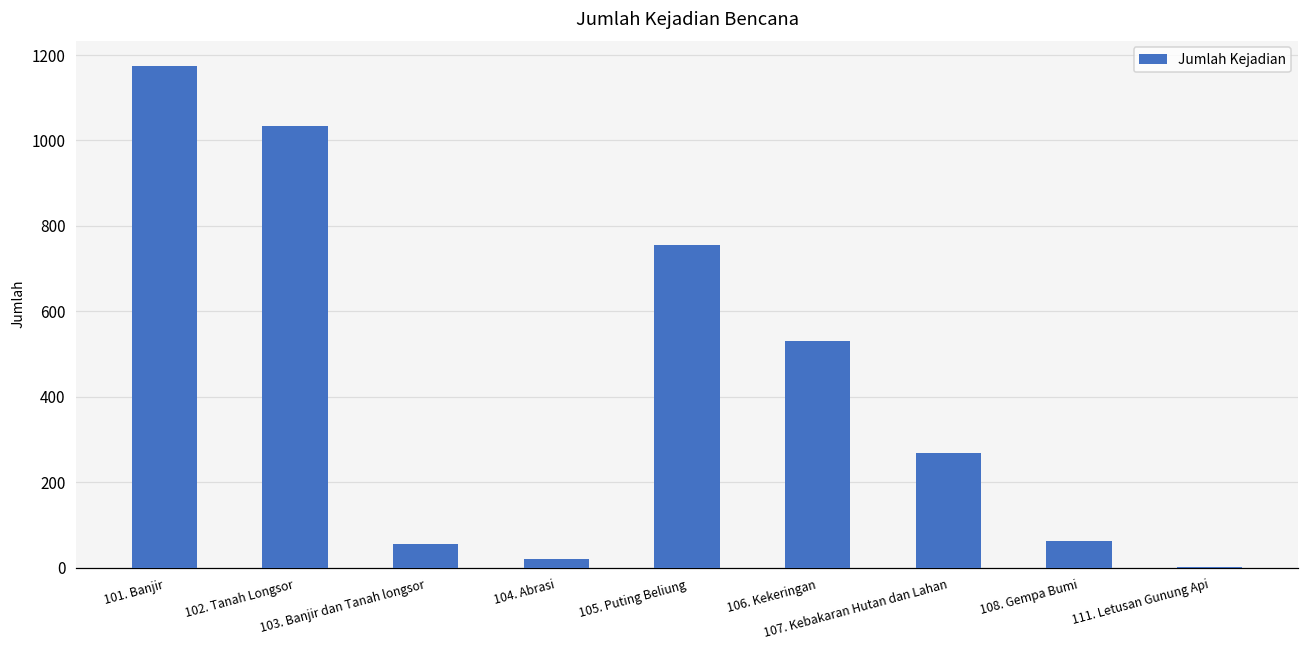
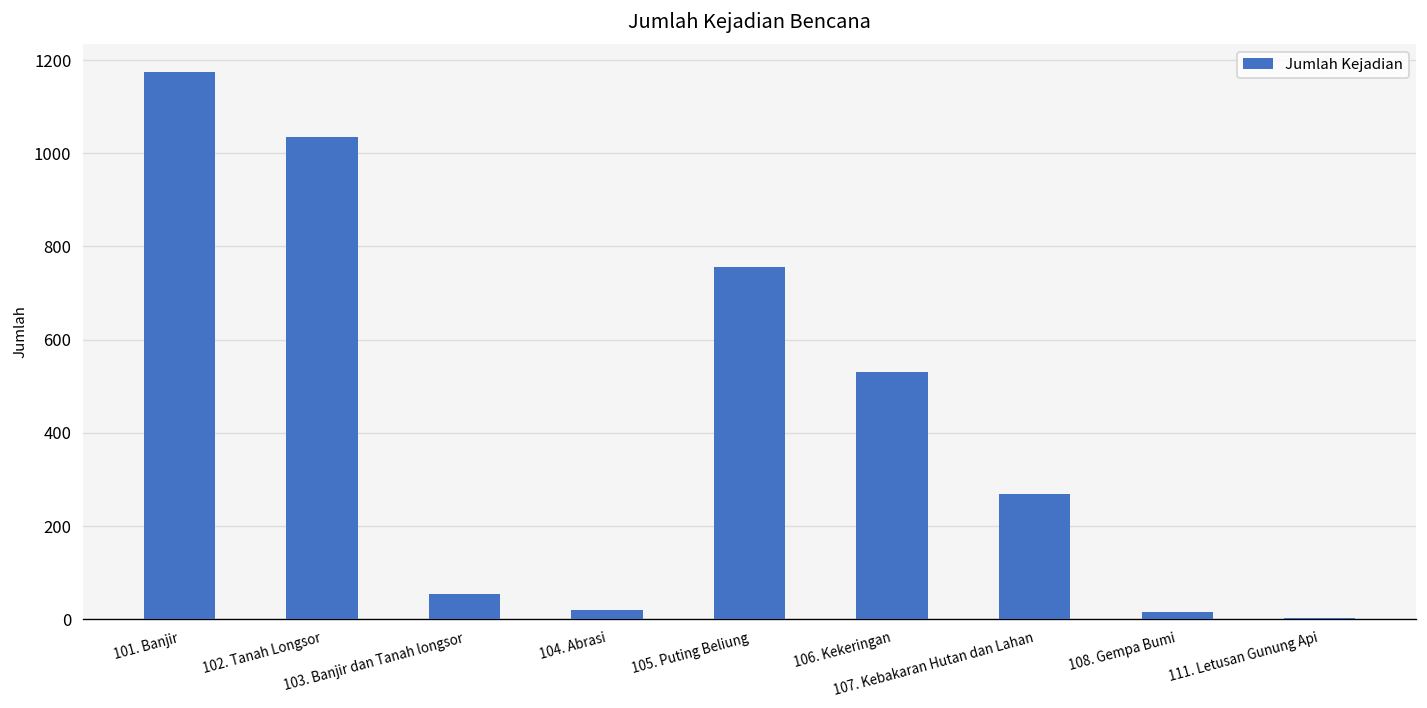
  {
    "101. Banjir": 1180,
    "102. Tanah Longsor": 1040,
    "103. Banjir dan Tanah longsor": 60,
    "104. Abrasi": 20,
    "105. Puting Beliung": 760,
    "106. Kekeringan": 530,
    "107. Kebakaran Hutan dan Lahan": 270,
-   "108. Gempa Bumi": 60
+   "108. Gempa Bumi": 20
  }
